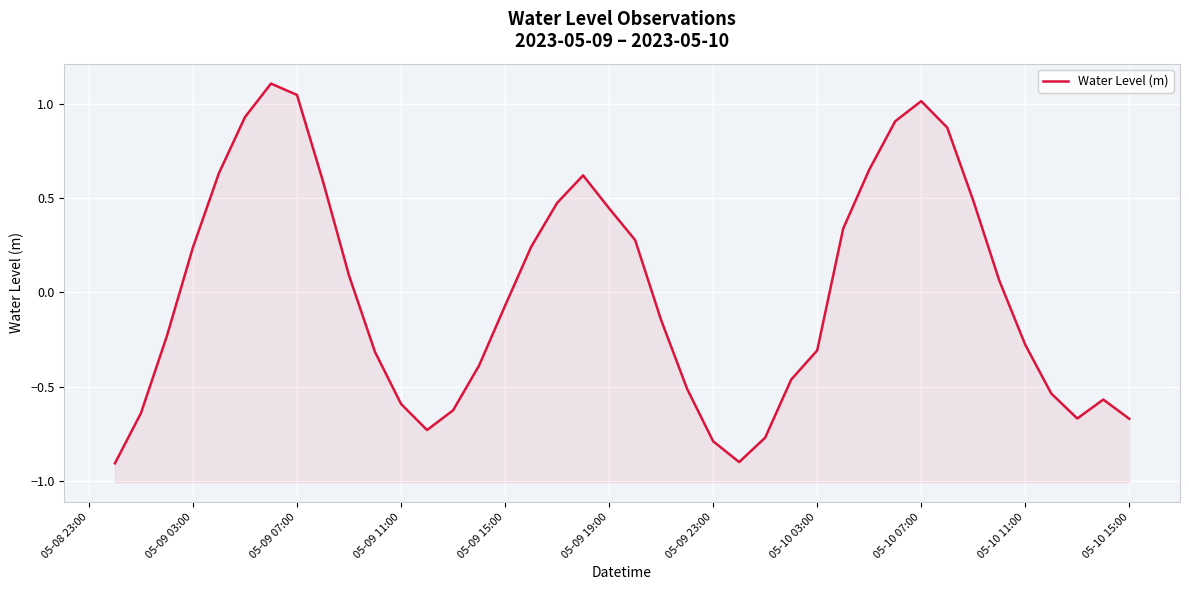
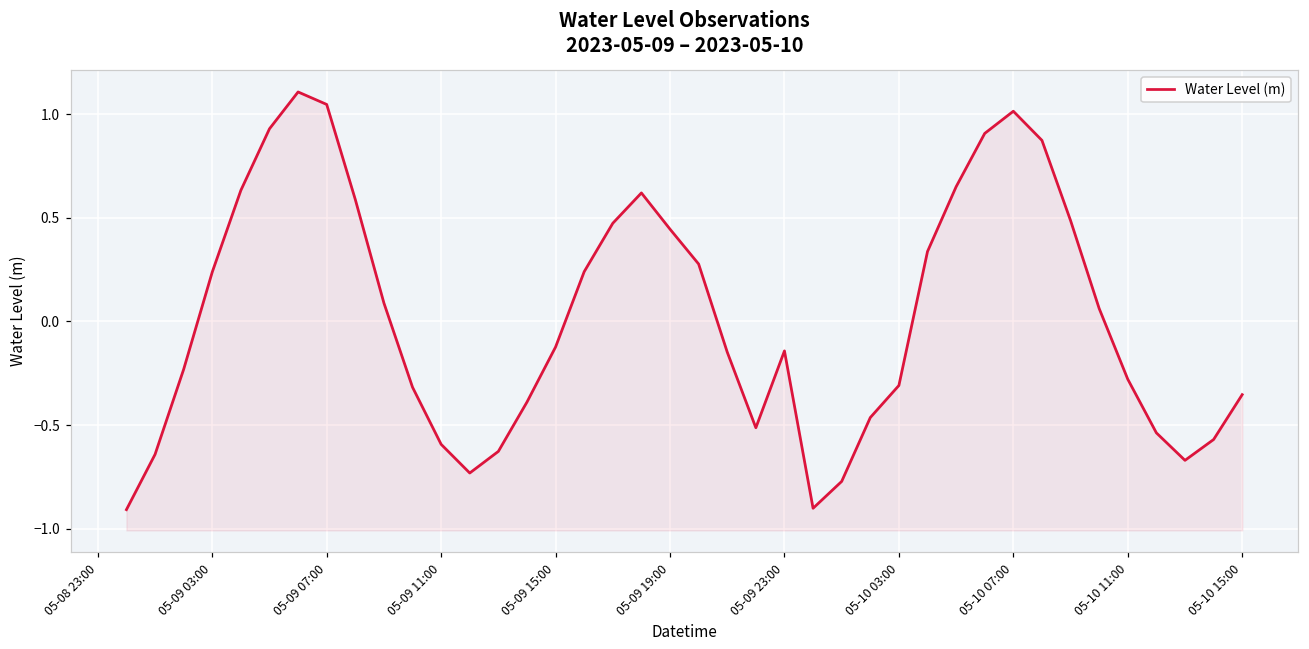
  {
    "05-09 03:00": 0.24,
    "05-09 07:00": 1.05,
    "05-09 11:00": -0.59,
-   "05-09 15:00": -0.07,
+   "05-09 15:00": -0.12,
    "05-09 19:00": 0.45,
-   "05-09 23:00": -0.79,
+   "05-09 23:00": -0.14,
    "05-10 03:00": -0.31,
    "05-10 07:00": 1.01,
    "05-10 11:00": -0.28,
-   "05-10 15:00": -0.67
+   "05-10 15:00": -0.35
  }
